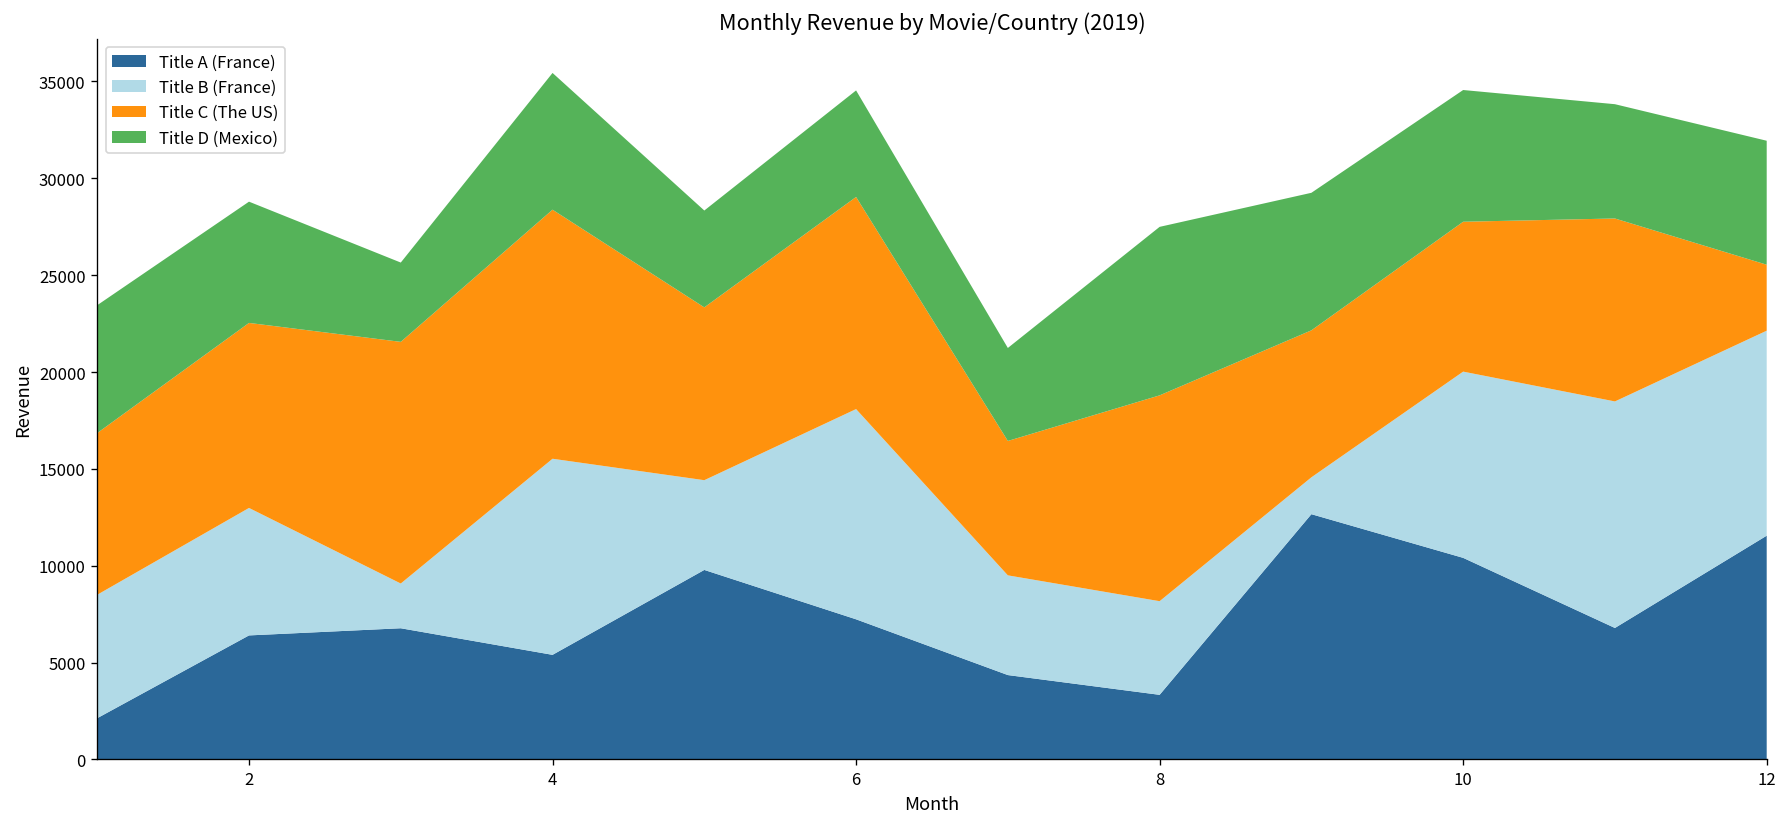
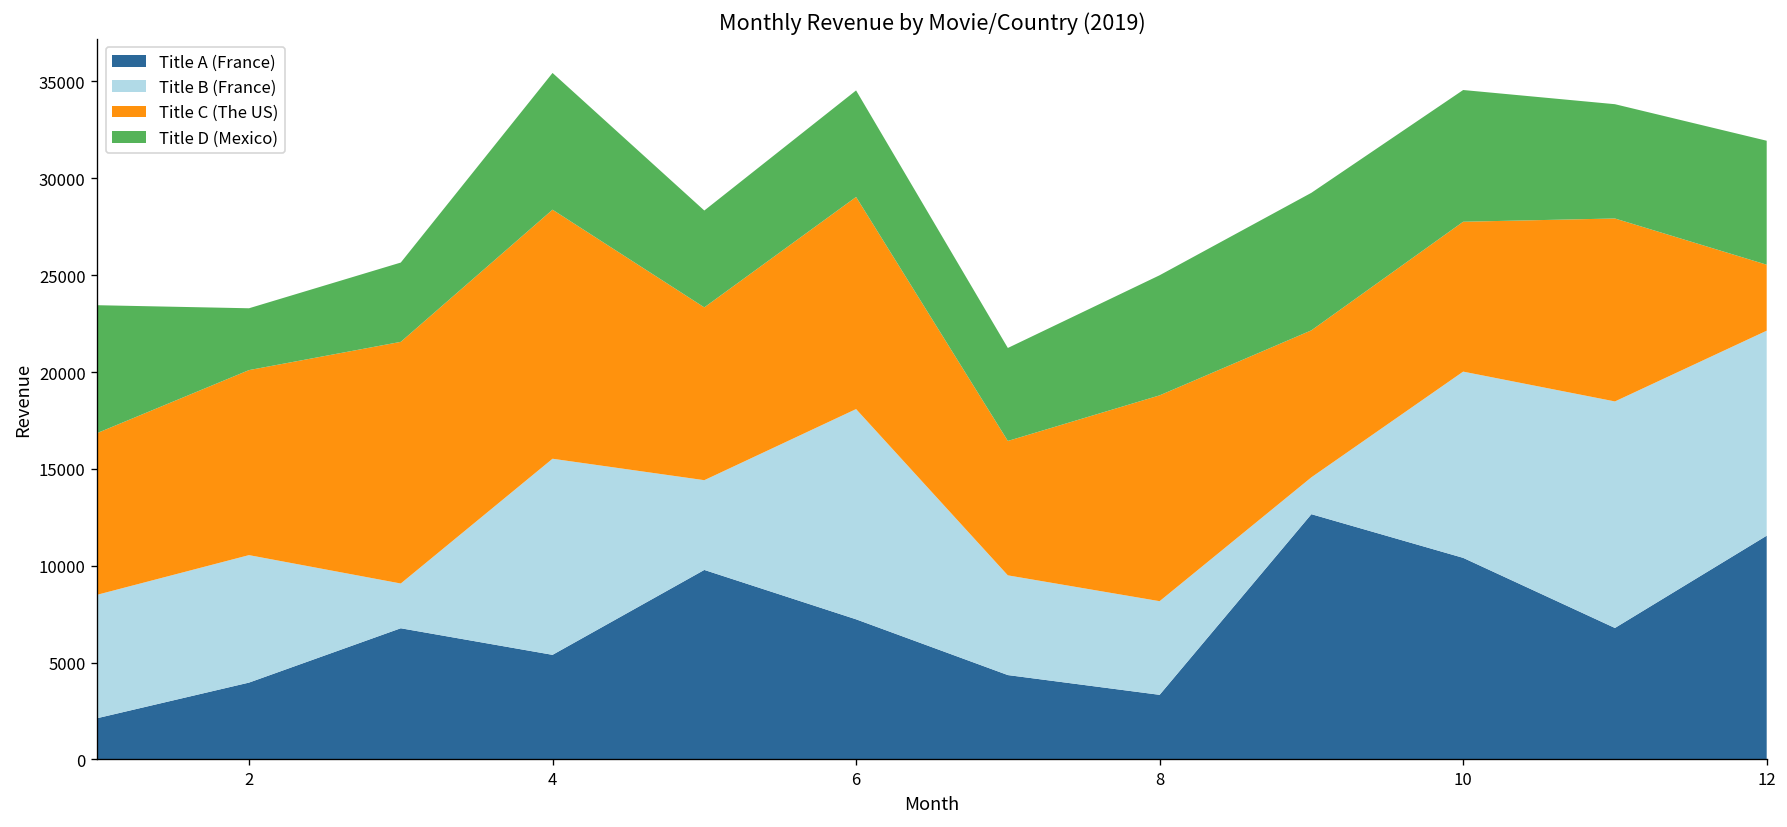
  {
    "Title A (France)": {
-     "2": 6400,
+     "2": 4000,
      "4": 5400,
      "6": 7200,
      "8": 3300,
      "10": 10400,
      "12": 11600
    },
    "Title B (France)": {
      "2": 6600,
      "4": 10100,
      "6": 10900,
      "8": 4800,
      "10": 9600,
      "12": 10600
    },
    "Title C (The US)": {
      "2": 9600,
      "4": 12900,
      "6": 10900,
      "8": 10600,
      "10": 7700,
      "12": 3400
    },
    "Title D (Mexico)": {
-     "2": 6300,
+     "2": 3200,
      "4": 7100,
      "6": 5500,
-     "8": 8700,
+     "8": 6200,
      "10": 6800,
      "12": 6400
    }
  }
